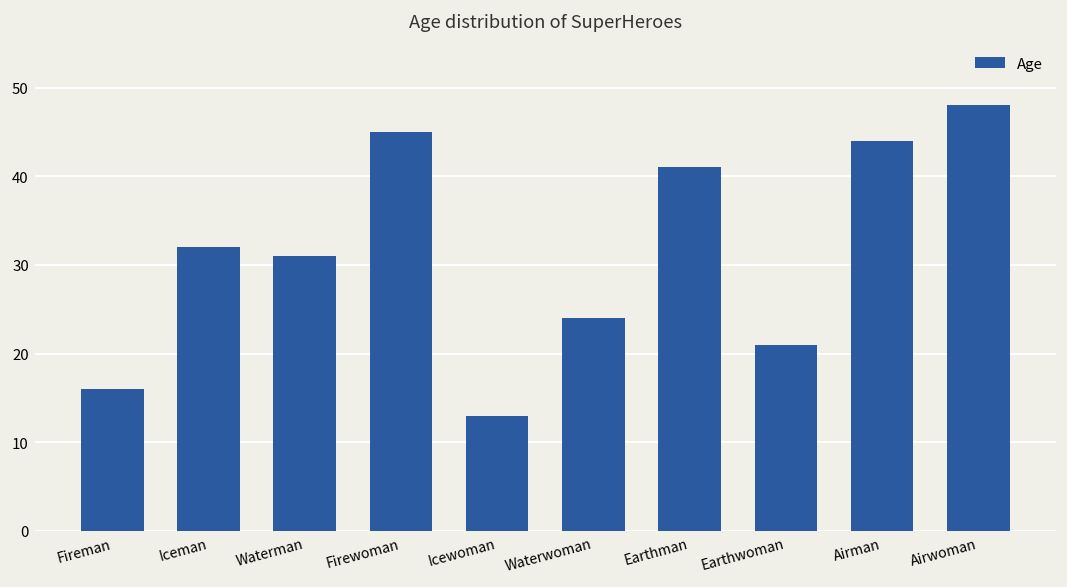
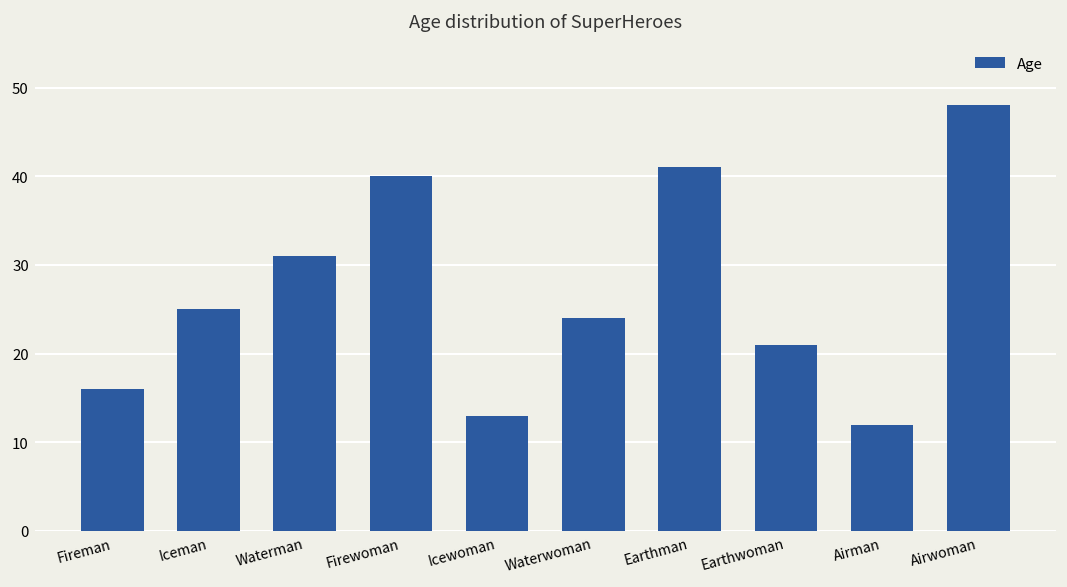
  {
    "Fireman": 16,
-   "Iceman": 32,
+   "Iceman": 25,
    "Waterman": 31,
-   "Firewoman": 45,
+   "Firewoman": 40,
    "Icewoman": 13,
    "Waterwoman": 24,
    "Earthman": 41,
    "Earthwoman": 21,
-   "Airman": 44,
+   "Airman": 12,
    "Airwoman": 48
  }
